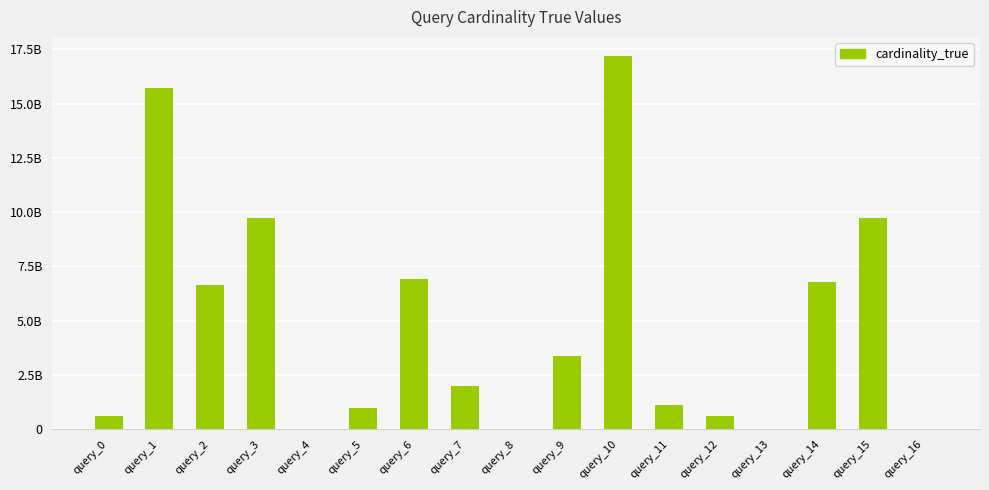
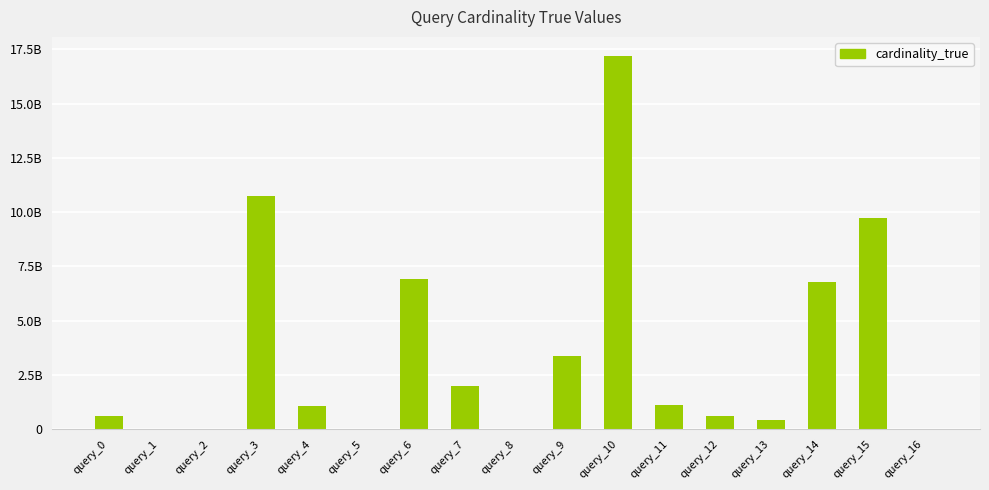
  {
    "query_0": 600000000,
-   "query_1": 15700000000,
-   "query_2": 6600000000,
-   "query_3": 9700000000,
-   "query_4": 0,
-   "query_5": 1000000000,
+   "query_1": 0,
+   "query_2": 0,
+   "query_3": 10700000000,
+   "query_4": 1100000000,
+   "query_5": 0,
    "query_6": 6900000000,
    "query_7": 2000000000,
    "query_9": 3400000000,
    "query_10": 17200000000,
    "query_11": 1100000000,
    "query_12": 600000000,
-   "query_13": 0,
+   "query_13": 400000000,
    "query_14": 6800000000,
    "query_15": 9700000000
  }
